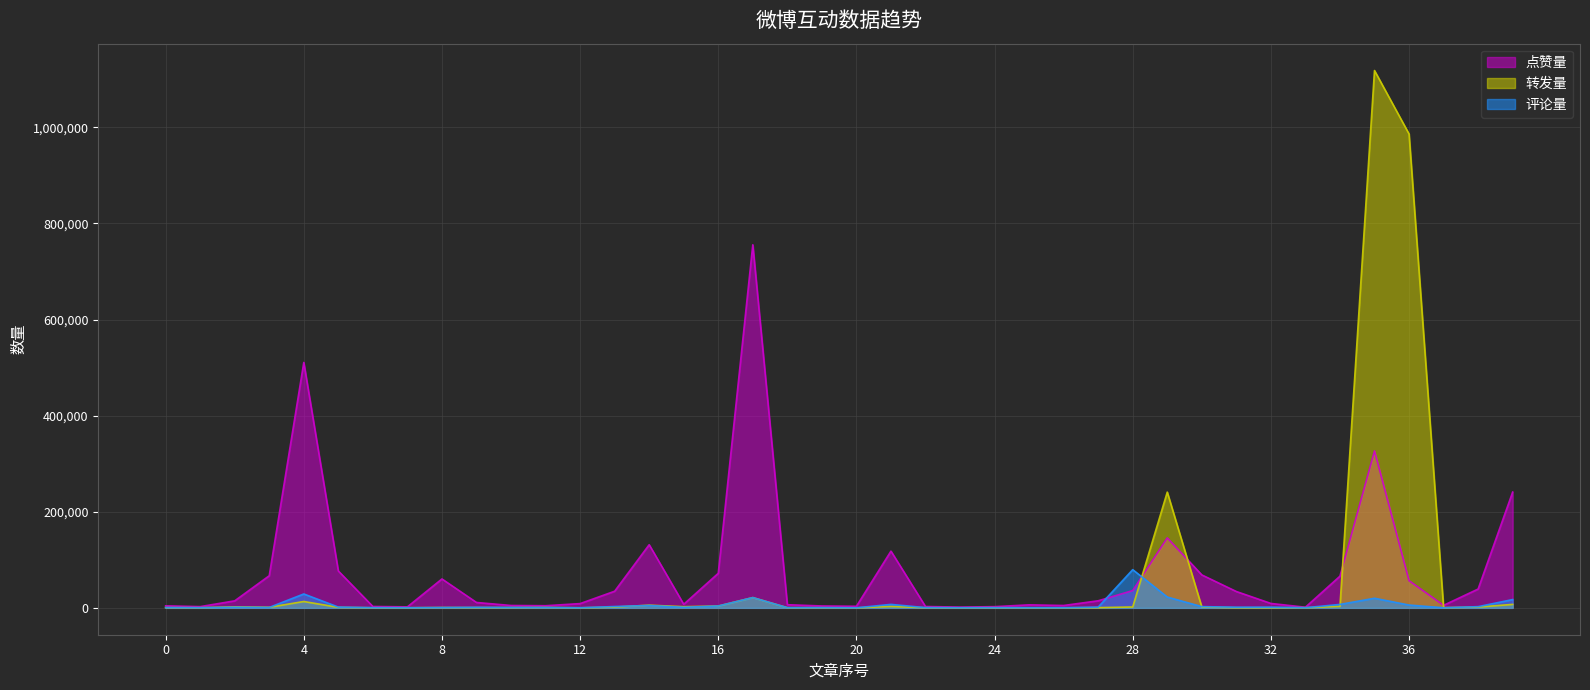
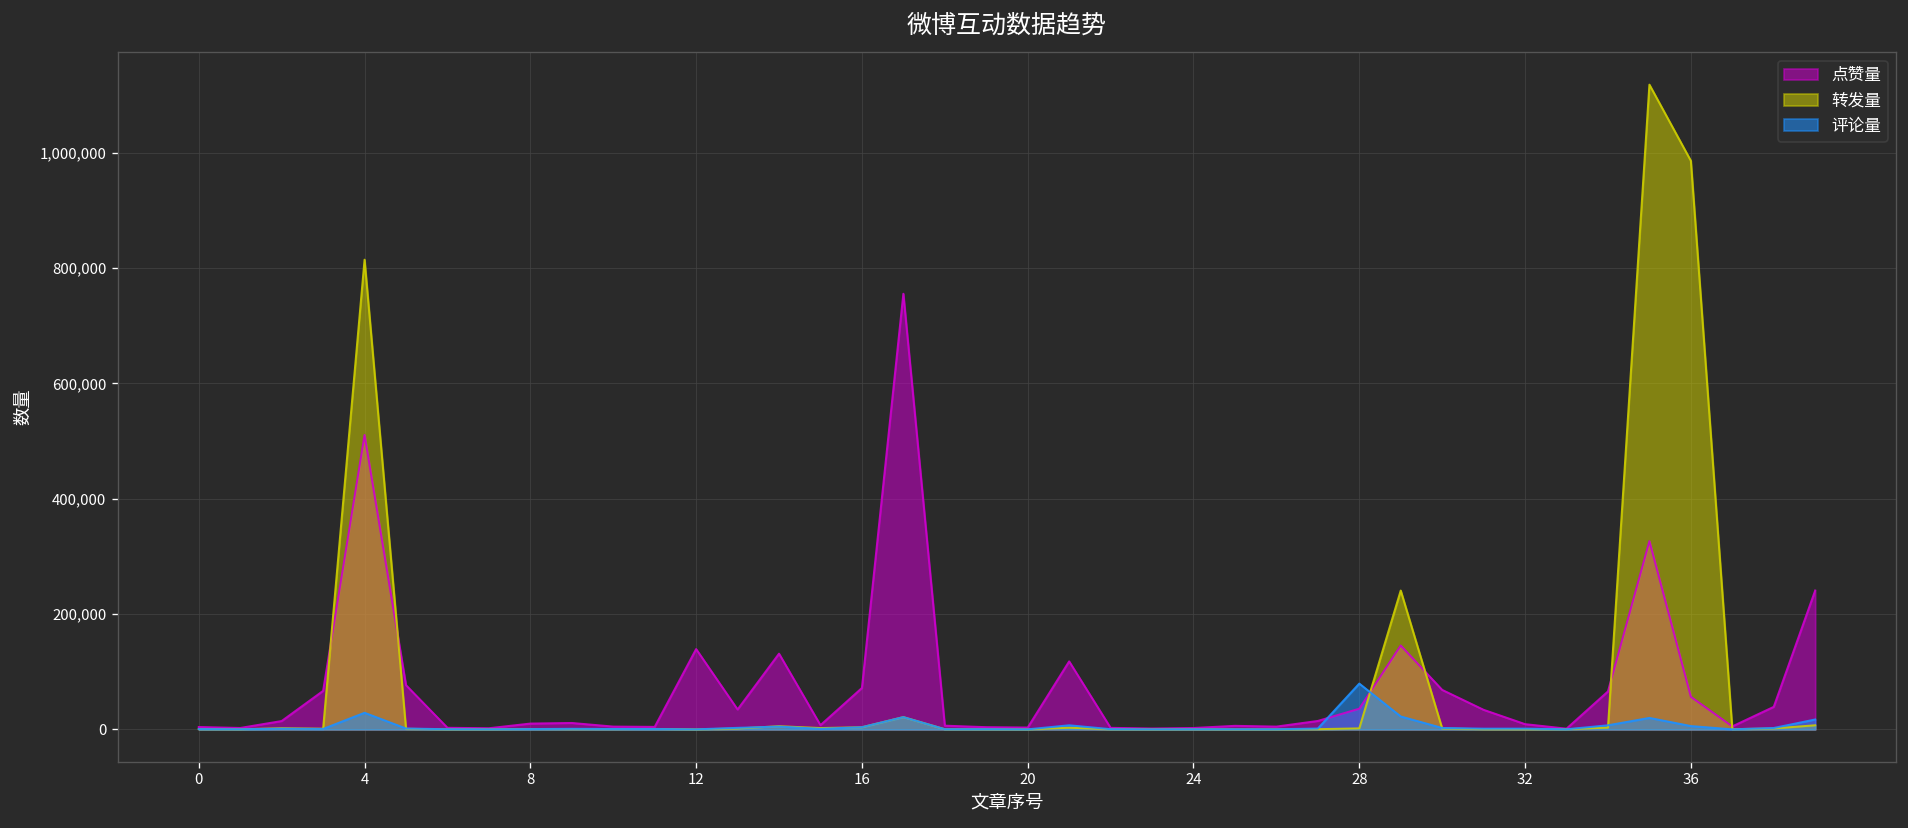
  {
    "点赞量": {
      "4": "510,000",
-     "8": "60,000",
-     "12": "10,000",
+     "8": "10,000",
+     "12": "140,000",
      "16": "70,000",
      "28": "40,000",
      "32": "10,000",
      "36": "60,000"
    },
    "转发量": {
-     "4": "10,000",
+     "4": "810,000",
      "28": "0",
      "36": "990,000"
    },
    "评论量": {
      "4": "30,000",
      "28": "80,000",
      "36": "10,000"
    }
  }
